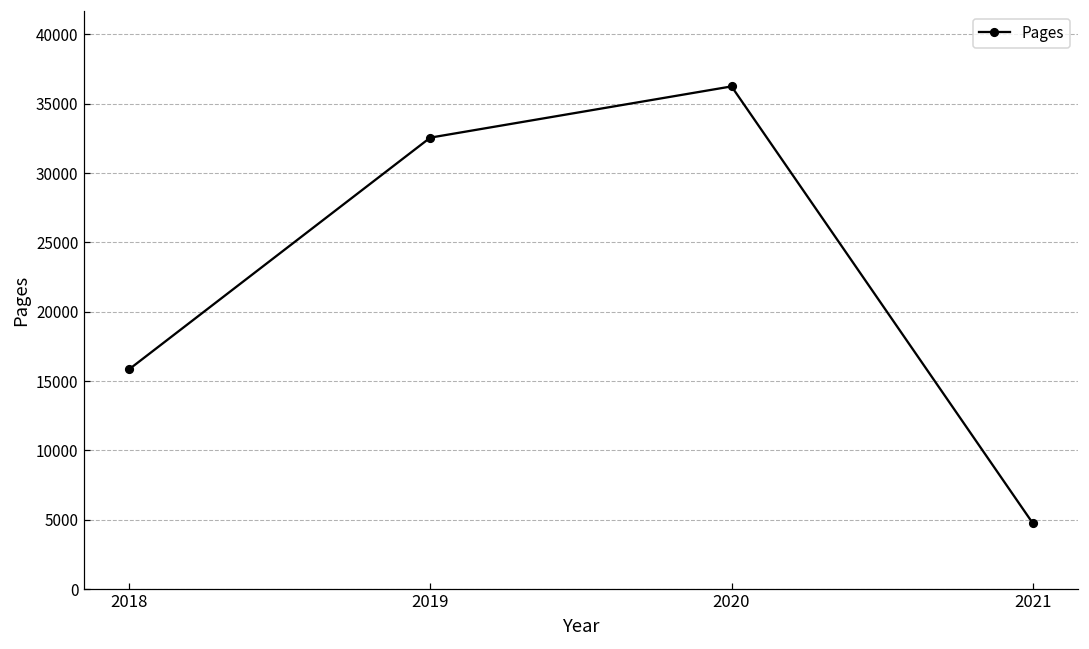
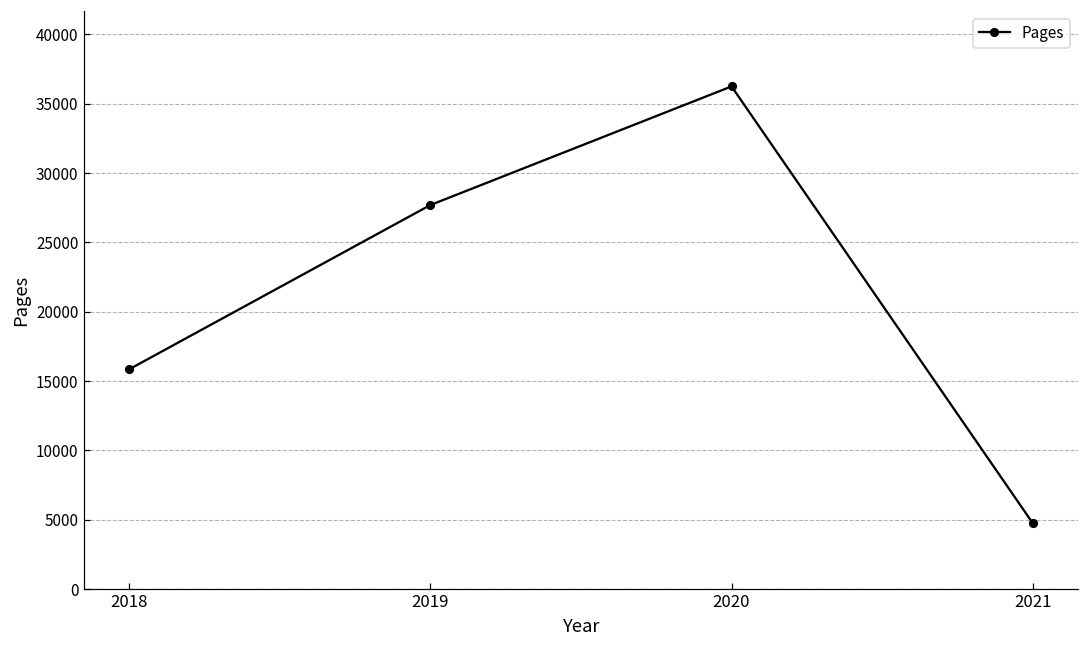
  {
    "2018": 15800,
-   "2019": 32600,
+   "2019": 27700,
    "2020": 36200,
    "2021": 4800
  }
